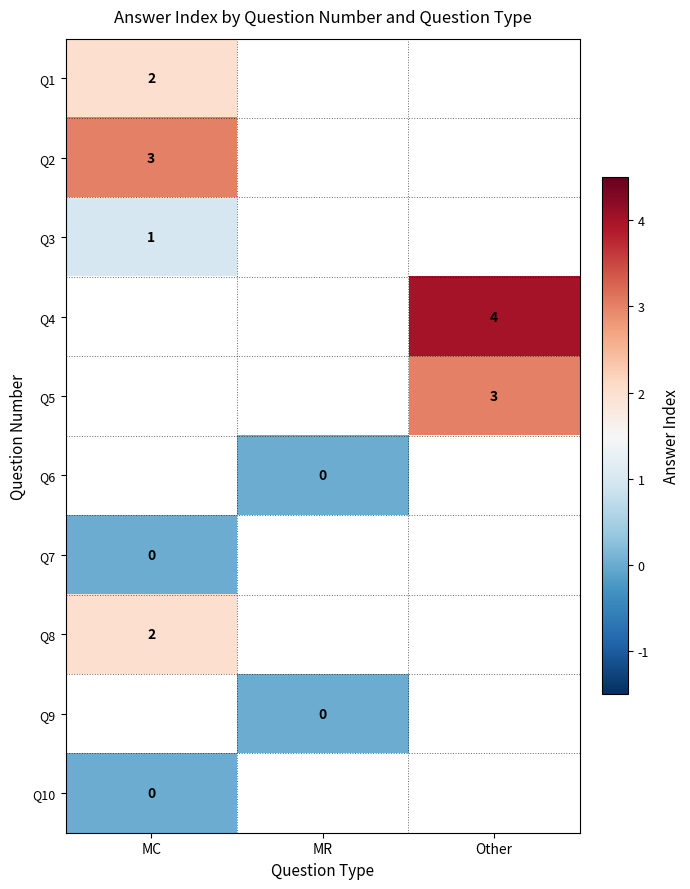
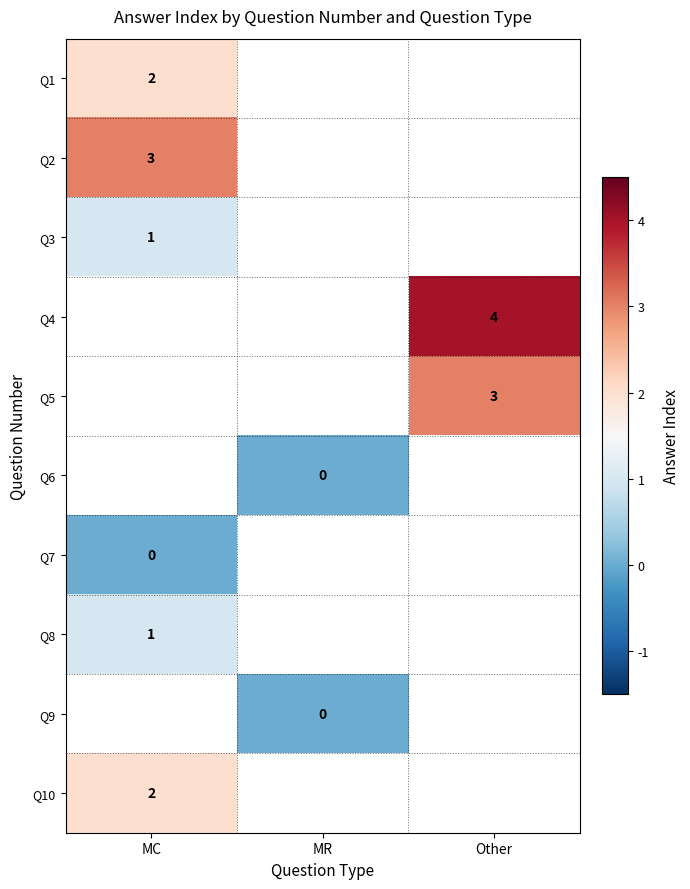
  {
    "Q1": {
      "MC": 2
    },
    "Q2": {
      "MC": 3
    },
    "Q3": {
      "MC": 1
    },
    "Q4": {
      "Other": 4
    },
    "Q5": {
      "Other": 3
    },
    "Q6": {
      "MR": 0
    },
    "Q7": {
      "MC": 0
    },
    "Q8": {
-     "MC": 2
+     "MC": 1
    },
    "Q9": {
      "MR": 0
    },
    "Q10": {
-     "MC": 0
+     "MC": 2
    }
  }
